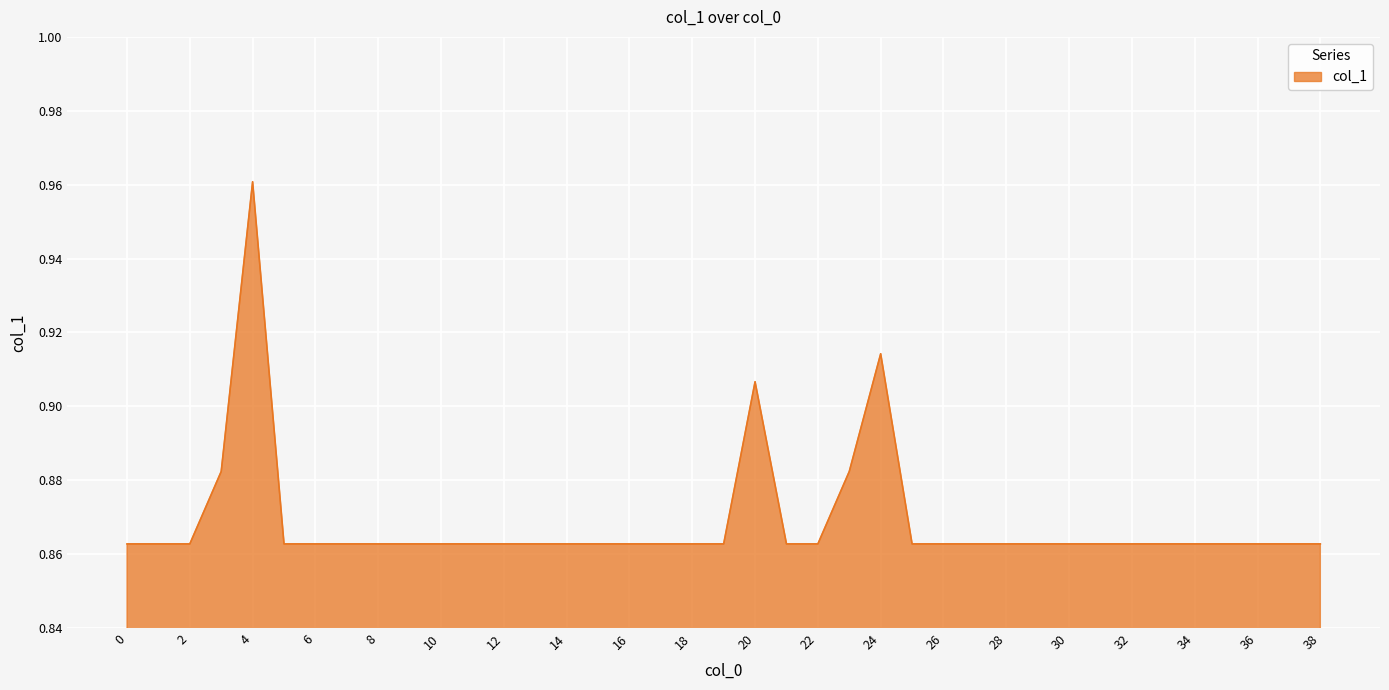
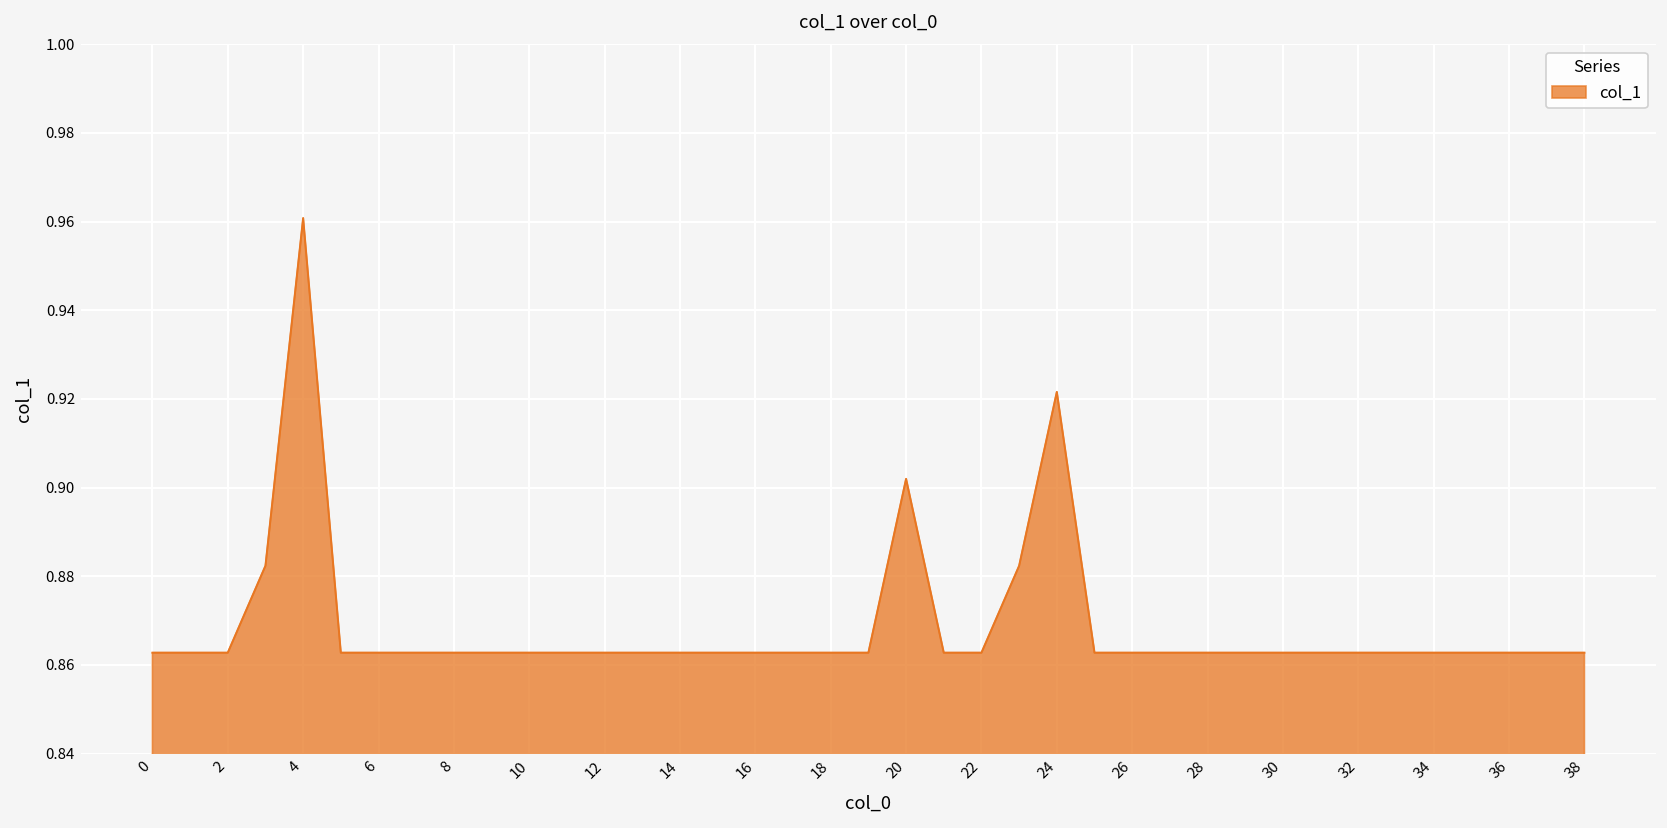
  {
    "0": 0.863,
    "2": 0.863,
    "4": 0.961,
    "6": 0.863,
    "8": 0.863,
    "10": 0.863,
    "12": 0.863,
    "14": 0.863,
    "16": 0.863,
    "18": 0.863,
-   "20": 0.907,
+   "20": 0.902,
    "22": 0.863,
-   "24": 0.914,
+   "24": 0.922,
    "26": 0.863,
    "28": 0.863,
    "30": 0.863,
    "32": 0.863,
    "34": 0.863,
    "36": 0.863,
    "38": 0.863
  }
